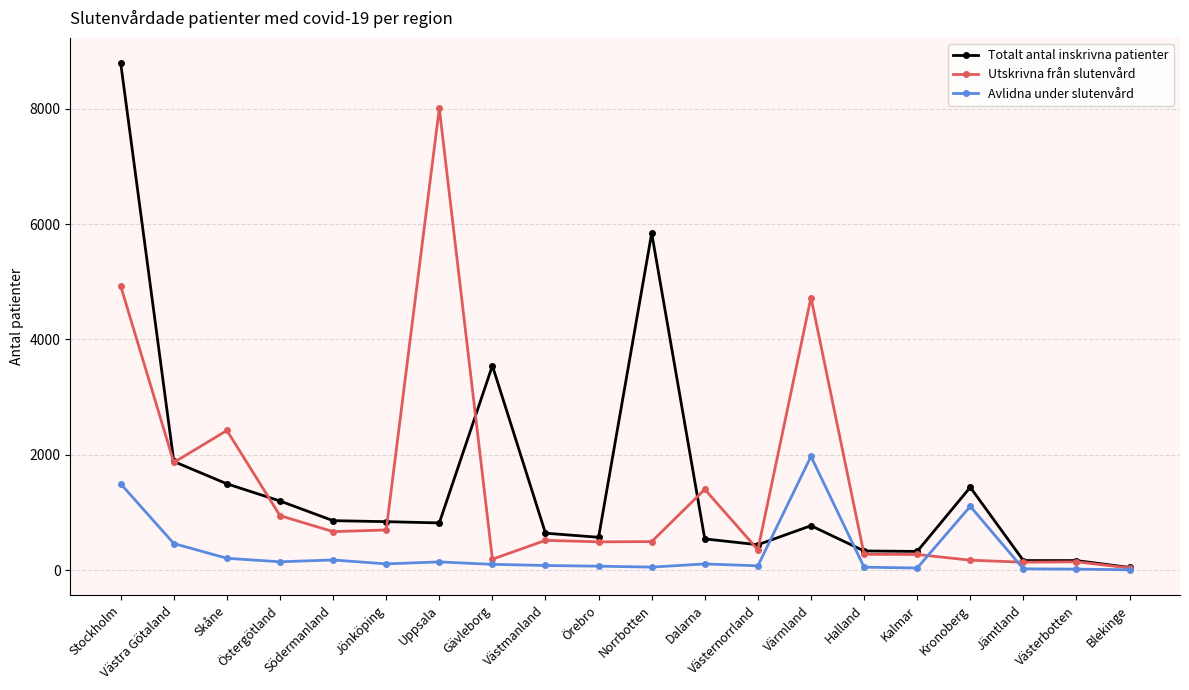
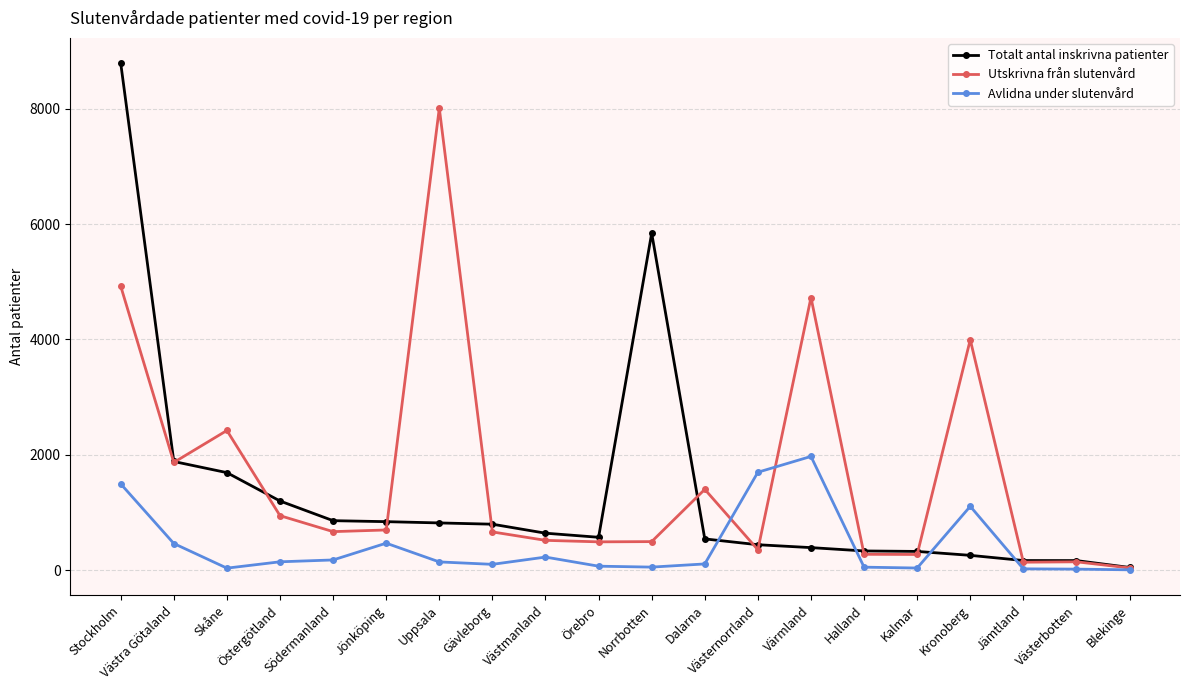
  {
    "Totalt antal inskrivna patienter": {
      "Stockholm": 8800,
-     "Skåne": 1500,
+     "Skåne": 1700,
      "Östergötland": 1200,
      "Södermanland": 900,
      "Jönköping": 800,
      "Uppsala": 800,
-     "Gävleborg": 3500,
+     "Gävleborg": 800,
      "Västmanland": 600,
      "Örebro": 600,
      "Norrbotten": 5800,
      "Dalarna": 500,
      "Västernorrland": 400,
-     "Värmland": 800,
+     "Värmland": 400,
      "Halland": 300,
      "Kalmar": 300,
-     "Kronoberg": 1400
+     "Kronoberg": 300
    },
    "Utskrivna från slutenvård": {
      "Stockholm": 4900,
      "Skåne": 2400,
      "Östergötland": 900,
      "Södermanland": 700,
      "Jönköping": 700,
      "Uppsala": 8000,
-     "Gävleborg": 200,
+     "Gävleborg": 700,
      "Västmanland": 500,
      "Örebro": 500,
      "Norrbotten": 500,
      "Dalarna": 1400,
      "Västernorrland": 400,
      "Värmland": 4700,
      "Halland": 300,
      "Kalmar": 300,
-     "Kronoberg": 200
+     "Kronoberg": 4000
    },
    "Avlidna under slutenvård": {
      "Stockholm": 1500,
      "Västra Götaland": 500,
-     "Skåne": 200,
+     "Skåne": 0,
      "Östergötland": 100,
      "Södermanland": 200,
-     "Jönköping": 100,
+     "Jönköping": 500,
      "Uppsala": 100,
      "Gävleborg": 100,
-     "Västmanland": 100,
+     "Västmanland": 200,
      "Örebro": 100,
      "Norrbotten": 100,
      "Dalarna": 100,
-     "Västernorrland": 100,
+     "Västernorrland": 1700,
      "Värmland": 2000,
      "Halland": 100,
      "Kalmar": 0,
      "Kronoberg": 1100,
      "Jämtland": 0,
      "Västerbotten": 0
    }
  }
